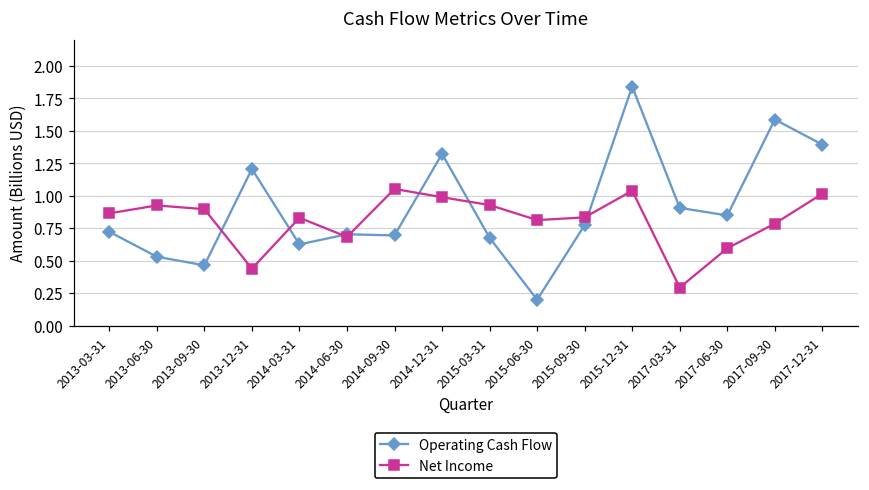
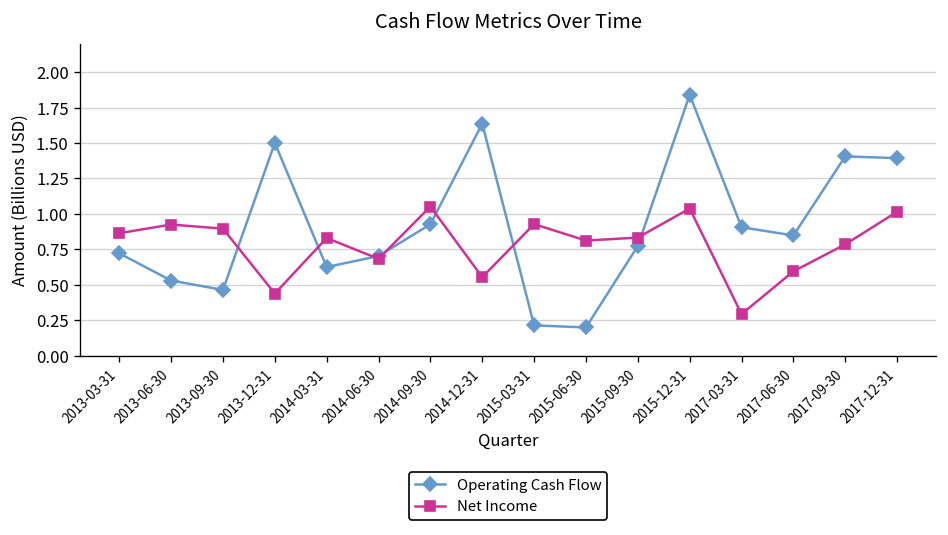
  {
    "Operating Cash Flow": {
      "2013-03-31": 0.72,
      "2013-06-30": 0.53,
      "2013-09-30": 0.46,
-     "2013-12-31": 1.21,
+     "2013-12-31": 1.50,
      "2014-03-31": 0.63,
-     "2014-09-30": 0.69,
-     "2014-12-31": 1.32,
-     "2015-03-31": 0.68,
+     "2014-09-30": 0.93,
+     "2014-12-31": 1.64,
+     "2015-03-31": 0.21,
      "2015-06-30": 0.20,
      "2015-09-30": 0.77,
      "2015-12-31": 1.84,
      "2017-03-31": 0.91,
      "2017-06-30": 0.85,
-     "2017-09-30": 1.59,
+     "2017-09-30": 1.41,
      "2017-12-31": 1.39
    },
    "Net Income": {
      "2013-03-31": 0.86,
      "2013-06-30": 0.93,
      "2013-09-30": 0.90,
      "2013-12-31": 0.44,
      "2014-03-31": 0.83,
      "2014-09-30": 1.05,
-     "2014-12-31": 0.99,
+     "2014-12-31": 0.55,
      "2015-03-31": 0.93,
      "2015-06-30": 0.81,
      "2015-09-30": 0.83,
      "2015-12-31": 1.04,
      "2017-03-31": 0.29,
      "2017-06-30": 0.60,
      "2017-09-30": 0.79,
      "2017-12-31": 1.02
    }
  }
